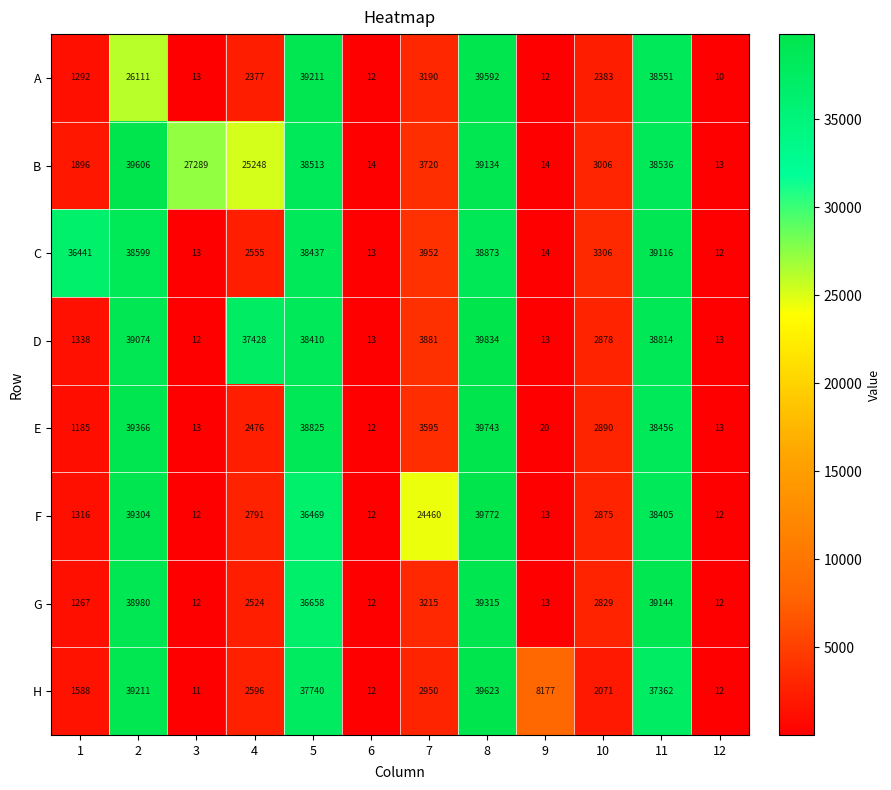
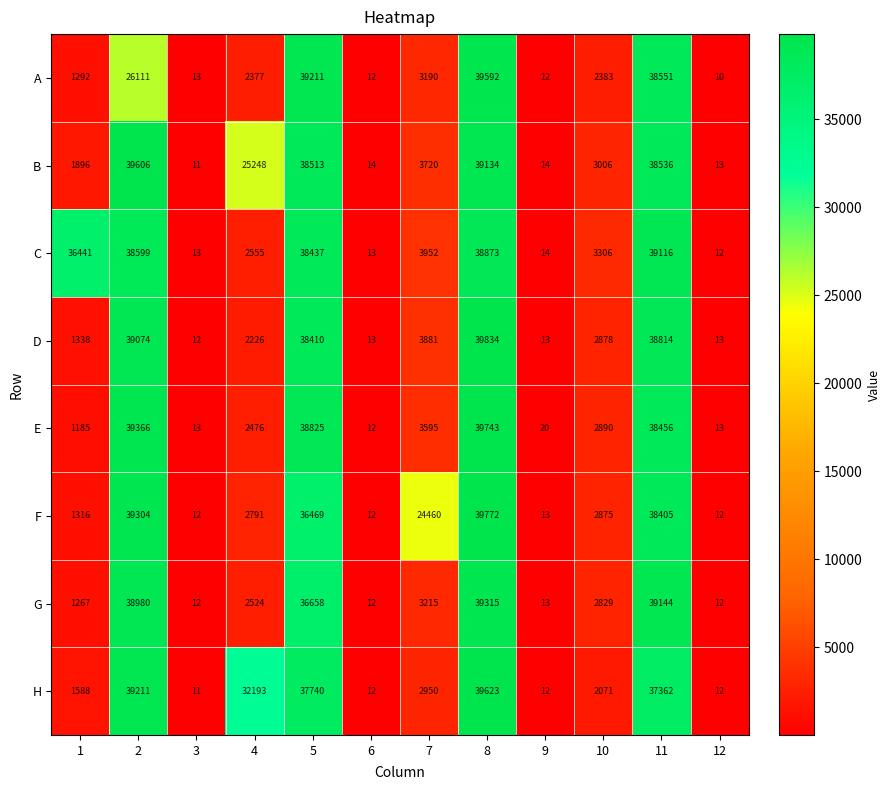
  {
    "A": {
      "1": 1292,
      "2": 26111,
      "3": 13,
      "4": 2377,
      "5": 39211,
      "6": 12,
      "7": 3190,
      "8": 39592,
      "9": 12,
      "10": 2383,
      "11": 38551,
      "12": 10
    },
    "B": {
      "1": 1896,
      "2": 39606,
-     "3": 27289,
+     "3": 11,
      "4": 25248,
      "5": 38513,
      "6": 14,
      "7": 3720,
      "8": 39134,
      "9": 14,
      "10": 3006,
      "11": 38536,
      "12": 13
    },
    "C": {
      "1": 36441,
      "2": 38599,
      "3": 13,
      "4": 2555,
      "5": 38437,
      "6": 13,
      "7": 3952,
      "8": 38873,
      "9": 14,
      "10": 3306,
      "11": 39116,
      "12": 12
    },
    "D": {
      "1": 1338,
      "2": 39074,
      "3": 12,
-     "4": 37428,
+     "4": 2226,
      "5": 38410,
      "6": 13,
      "7": 3881,
      "8": 39834,
      "9": 13,
      "10": 2878,
      "11": 38814,
      "12": 13
    },
    "E": {
      "1": 1185,
      "2": 39366,
      "3": 13,
      "4": 2476,
      "5": 38825,
      "6": 12,
      "7": 3595,
      "8": 39743,
      "9": 20,
      "10": 2890,
      "11": 38456,
      "12": 13
    },
    "F": {
      "1": 1316,
      "2": 39304,
      "3": 12,
      "4": 2791,
      "5": 36469,
      "6": 12,
      "7": 24460,
      "8": 39772,
      "9": 13,
      "10": 2875,
      "11": 38405,
      "12": 12
    },
    "G": {
      "1": 1267,
      "2": 38980,
      "3": 12,
      "4": 2524,
      "5": 36658,
      "6": 12,
      "7": 3215,
      "8": 39315,
      "9": 13,
      "10": 2829,
      "11": 39144,
      "12": 12
    },
    "H": {
      "1": 1588,
      "2": 39211,
      "3": 11,
-     "4": 2596,
+     "4": 32193,
      "5": 37740,
      "6": 12,
      "7": 2950,
      "8": 39623,
-     "9": 8177,
+     "9": 12,
      "10": 2071,
      "11": 37362,
      "12": 12
    }
  }
